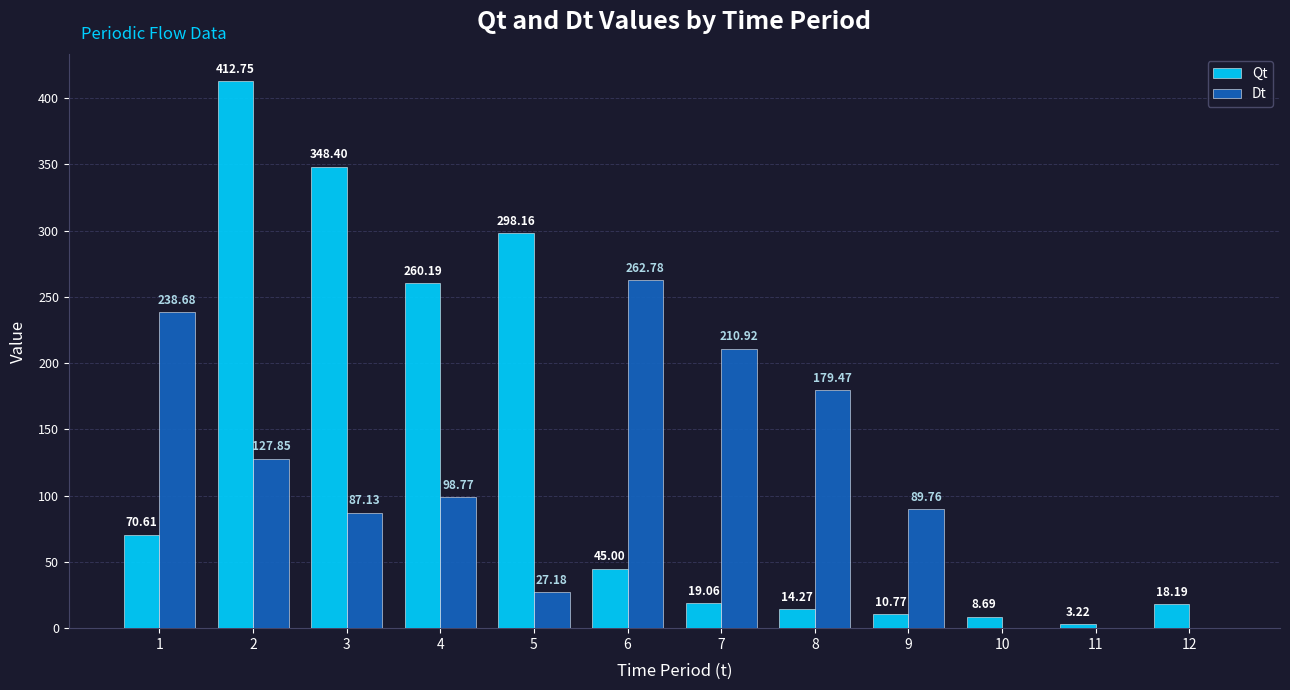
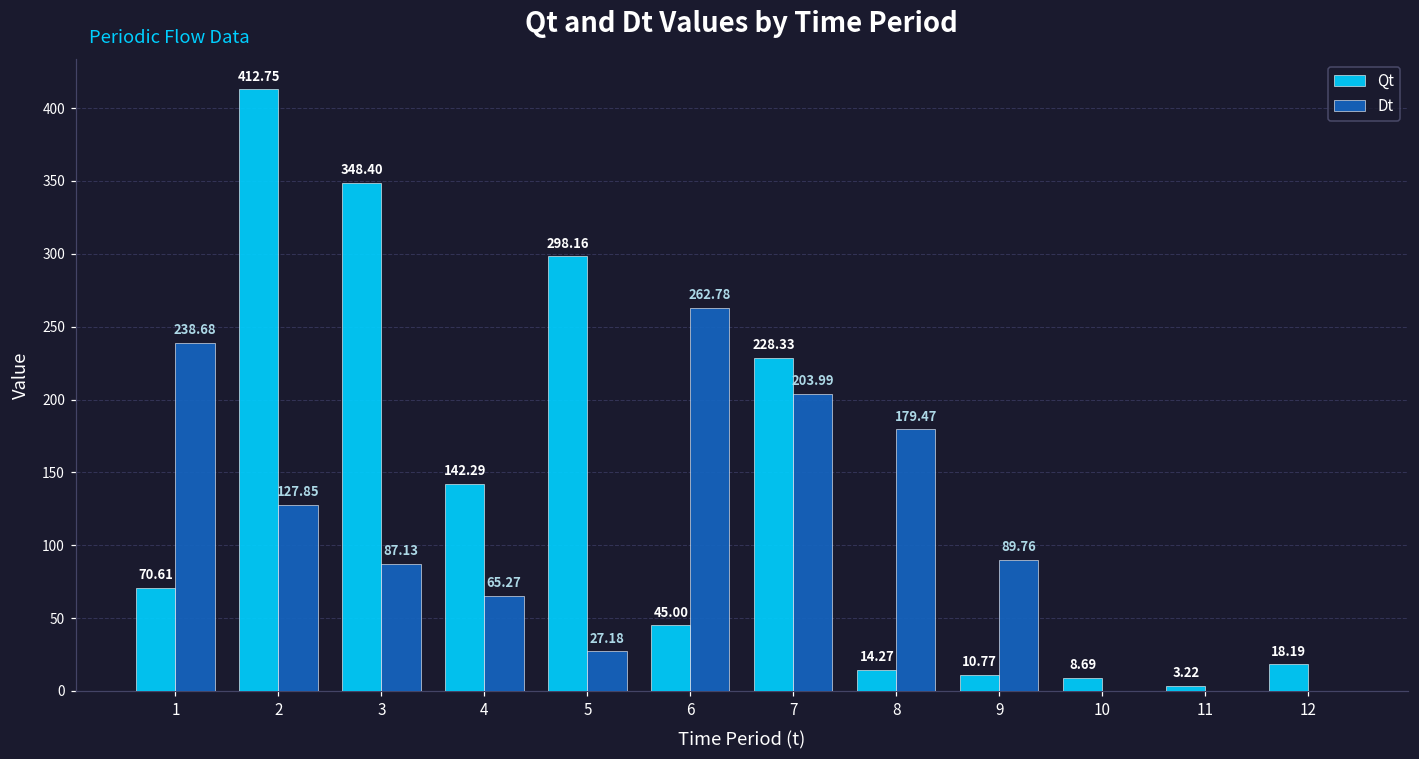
  {
    "Qt": {
      "1": 70.61,
      "2": 412.75,
      "3": 348.40,
-     "4": 260.19,
+     "4": 142.29,
      "5": 298.16,
      "6": 45.00,
-     "7": 19.06,
+     "7": 228.33,
      "8": 14.27,
      "9": 10.77,
      "10": 8.69,
      "11": 3.22,
      "12": 18.19
    },
    "Dt": {
      "1": 238.68,
      "2": 127.85,
      "3": 87.13,
-     "4": 98.77,
+     "4": 65.27,
      "5": 27.18,
      "6": 262.78,
-     "7": 210.92,
+     "7": 203.99,
      "8": 179.47,
      "9": 89.76
    }
  }
